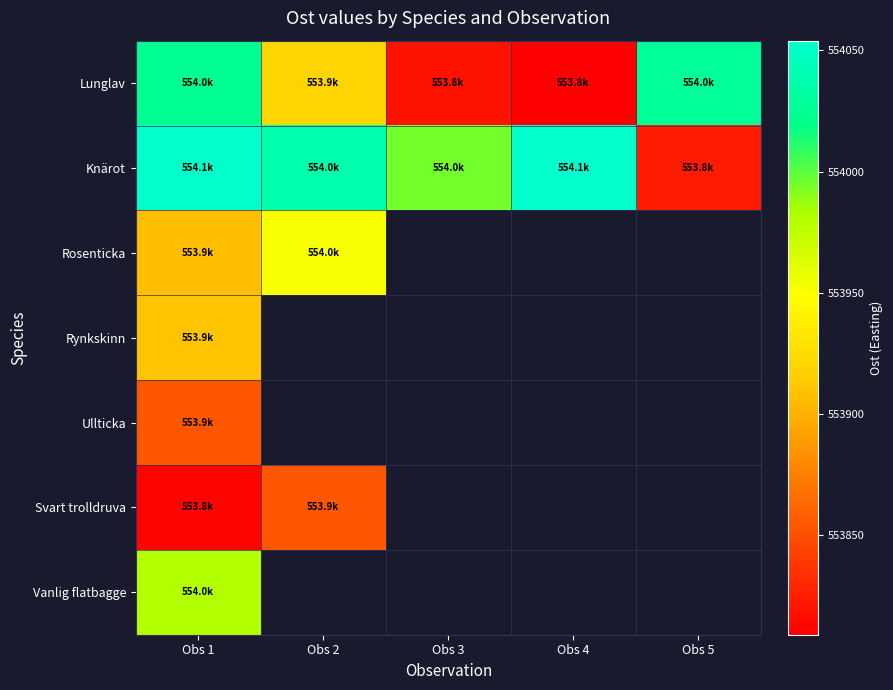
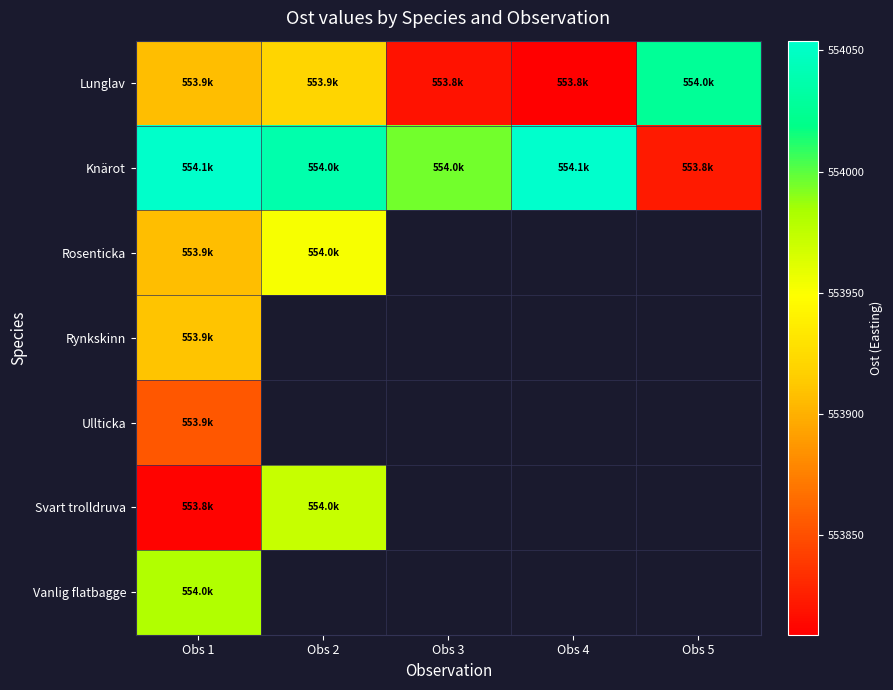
  {
    "Lunglav": {
-     "Obs 1": "554.0k",
+     "Obs 1": "553.9k",
      "Obs 2": "553.9k",
      "Obs 3": "553.8k",
      "Obs 4": "553.8k",
      "Obs 5": "554.0k"
    },
    "Knärot": {
      "Obs 1": "554.1k",
      "Obs 2": "554.0k",
      "Obs 3": "554.0k",
      "Obs 4": "554.1k",
      "Obs 5": "553.8k"
    },
    "Rosenticka": {
      "Obs 1": "553.9k",
      "Obs 2": "554.0k"
    },
    "Rynkskinn": {
      "Obs 1": "553.9k"
    },
    "Ullticka": {
      "Obs 1": "553.9k"
    },
    "Svart trolldruva": {
      "Obs 1": "553.8k",
-     "Obs 2": "553.9k"
+     "Obs 2": "554.0k"
    },
    "Vanlig flatbagge": {
      "Obs 1": "554.0k"
    }
  }
